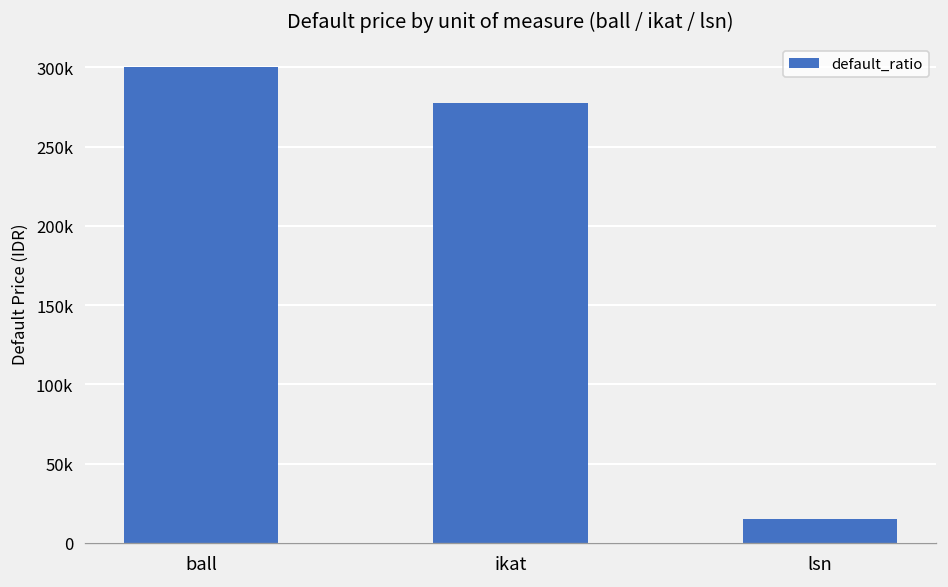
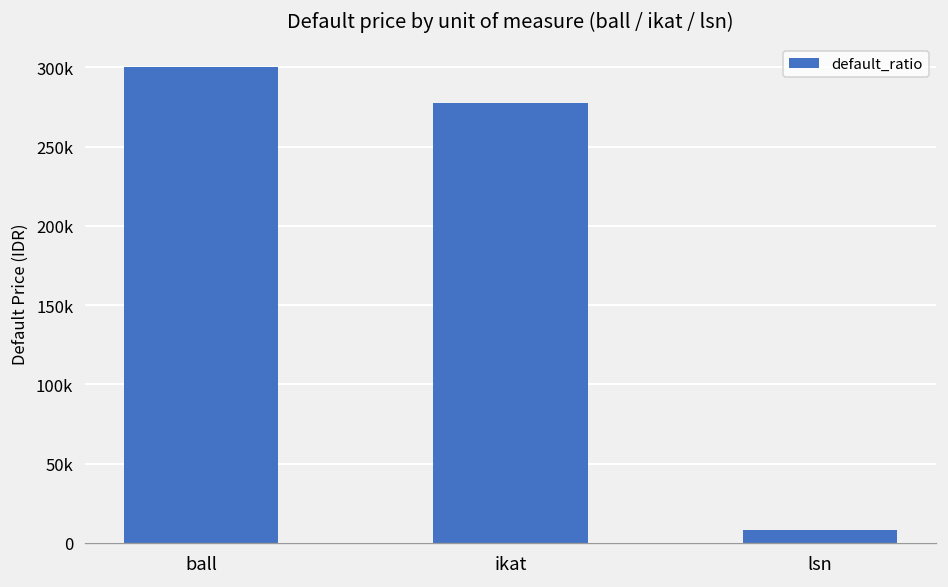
  {
    "ball": 300000,
    "ikat": 278000,
-   "lsn": 15000
+   "lsn": 8000
  }
